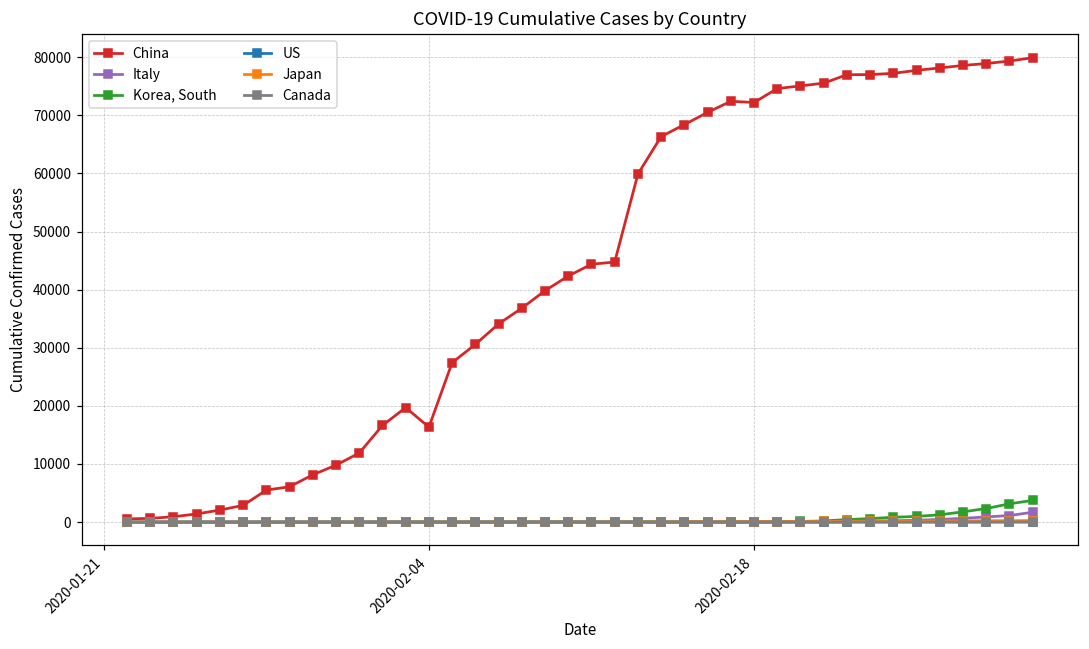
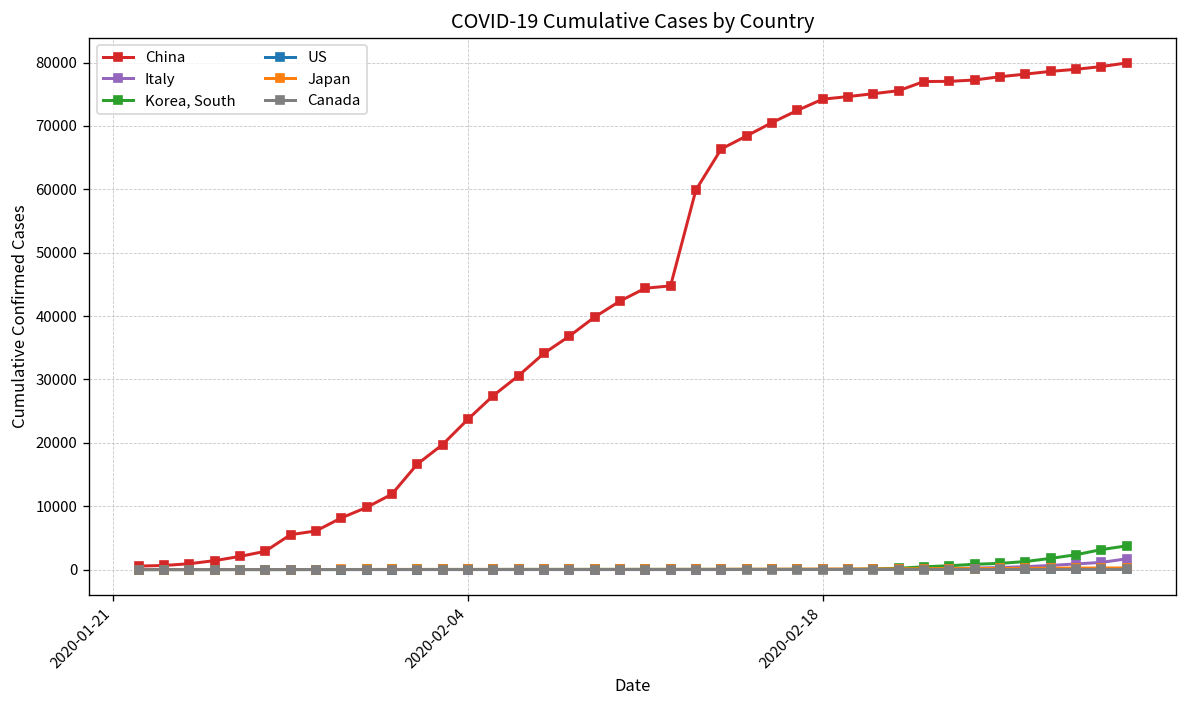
  {
    "China": {
-     "2020-02-04": 16000,
-     "2020-02-18": 72000
+     "2020-02-04": 24000,
+     "2020-02-18": 74000
    }
  }
